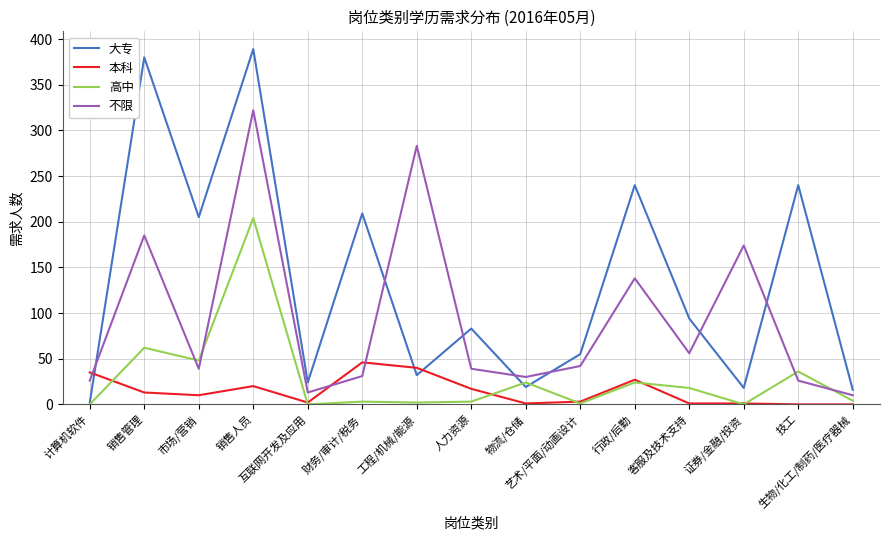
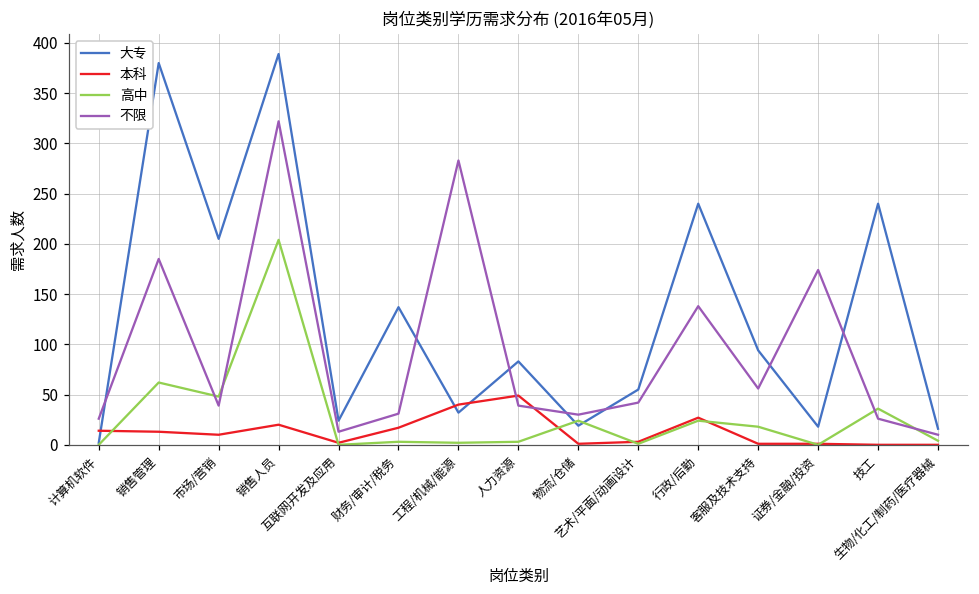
  {
    "大专": {
      "销售管理": 380,
      "市场/营销": 210,
      "销售人员": 390,
      "互联网开发及应用": 20,
-     "财务/审计/税务": 210,
+     "财务/审计/税务": 140,
      "工程/机械/能源": 30,
      "人力资源": 80,
      "物流/仓储": 20,
      "艺术/平面/动画设计": 60,
      "行政/后勤": 240,
      "客服及技术支持": 90,
      "证券/金融/投资": 20,
      "技工": 240,
      "生物/化工/制药/医疗器械": 20
    },
    "本科": {
-     "计算机软件": 40,
+     "计算机软件": 10,
      "销售管理": 10,
      "市场/营销": 10,
      "销售人员": 20,
-     "财务/审计/税务": 50,
+     "财务/审计/税务": 20,
      "工程/机械/能源": 40,
-     "人力资源": 20,
+     "人力资源": 50,
      "物流/仓储": 0,
      "行政/后勤": 30,
      "客服及技术支持": 0,
      "技工": 0,
      "生物/化工/制药/医疗器械": 0
    },
    "高中": {
      "销售管理": 60,
      "市场/营销": 50,
      "销售人员": 200,
      "财务/审计/税务": 0,
      "工程/机械/能源": 0,
      "人力资源": 0,
      "物流/仓储": 20,
      "行政/后勤": 20,
      "客服及技术支持": 20,
      "技工": 40,
      "生物/化工/制药/医疗器械": 0
    },
    "不限": {
      "计算机软件": 30,
      "销售管理": 190,
      "市场/营销": 40,
      "销售人员": 320,
      "互联网开发及应用": 10,
      "财务/审计/税务": 30,
      "工程/机械/能源": 280,
      "人力资源": 40,
      "物流/仓储": 30,
      "艺术/平面/动画设计": 40,
      "行政/后勤": 140,
      "客服及技术支持": 60,
      "证券/金融/投资": 170,
      "技工": 30,
      "生物/化工/制药/医疗器械": 10
    }
  }
